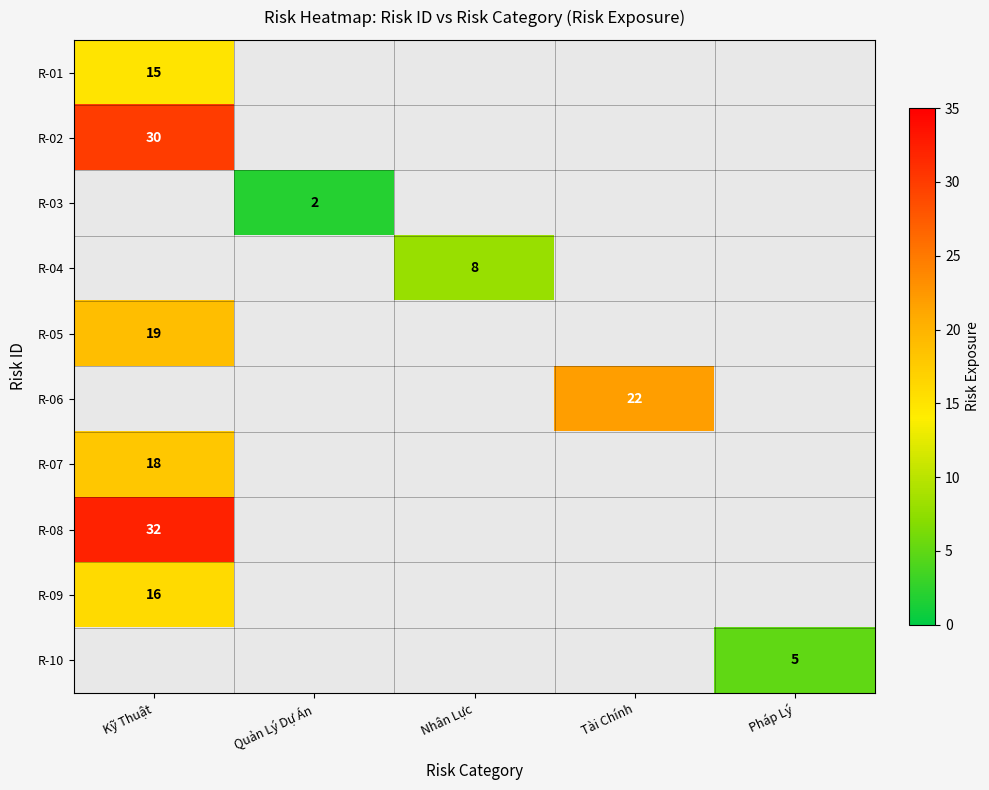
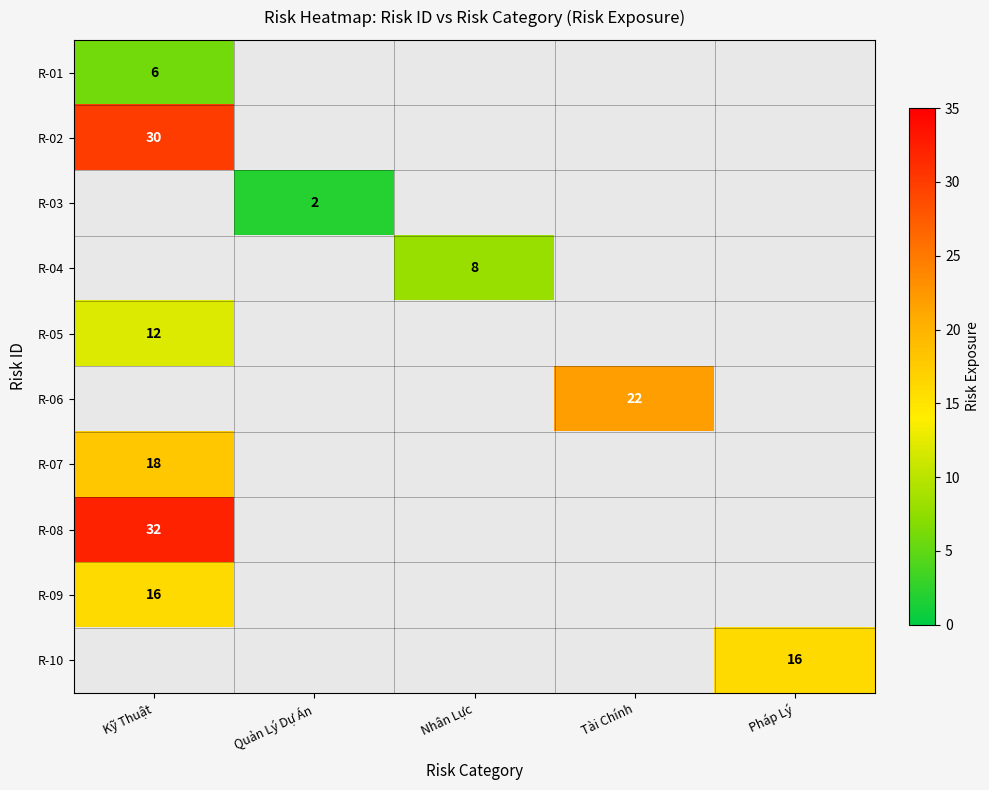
  {
    "R-01": {
-     "Kỹ Thuật": 15
+     "Kỹ Thuật": 6
    },
    "R-02": {
      "Kỹ Thuật": 30
    },
    "R-03": {
      "Quản Lý Dự Án": 2
    },
    "R-04": {
      "Nhân Lực": 8
    },
    "R-05": {
-     "Kỹ Thuật": 19
+     "Kỹ Thuật": 12
    },
    "R-06": {
      "Tài Chính": 22
    },
    "R-07": {
      "Kỹ Thuật": 18
    },
    "R-08": {
      "Kỹ Thuật": 32
    },
    "R-09": {
      "Kỹ Thuật": 16
    },
    "R-10": {
-     "Pháp Lý": 5
+     "Pháp Lý": 16
    }
  }
